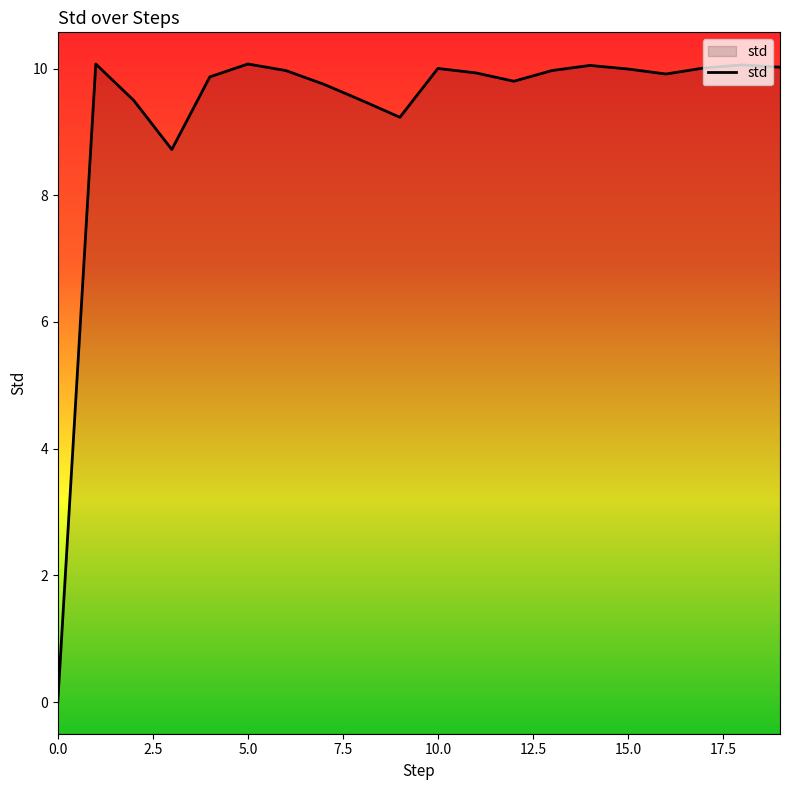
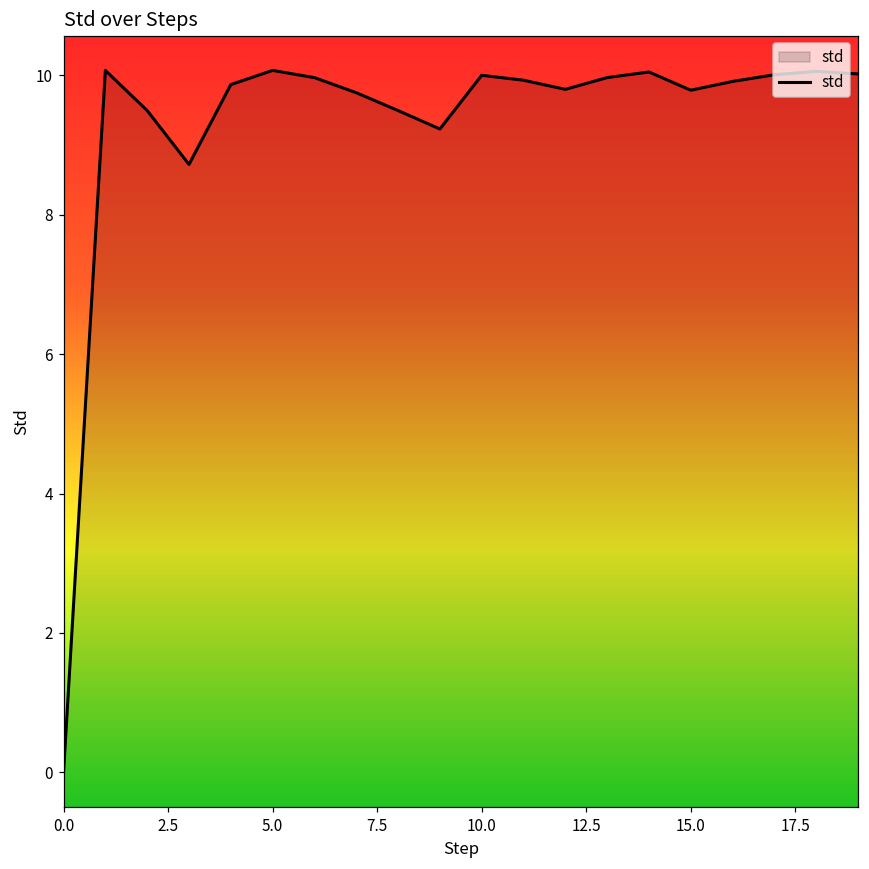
  {
    "0.0": 0.0,
    "5.0": 10.1,
    "10.0": 10.0,
-   "15.0": 10.0
+   "15.0": 9.8
  }
